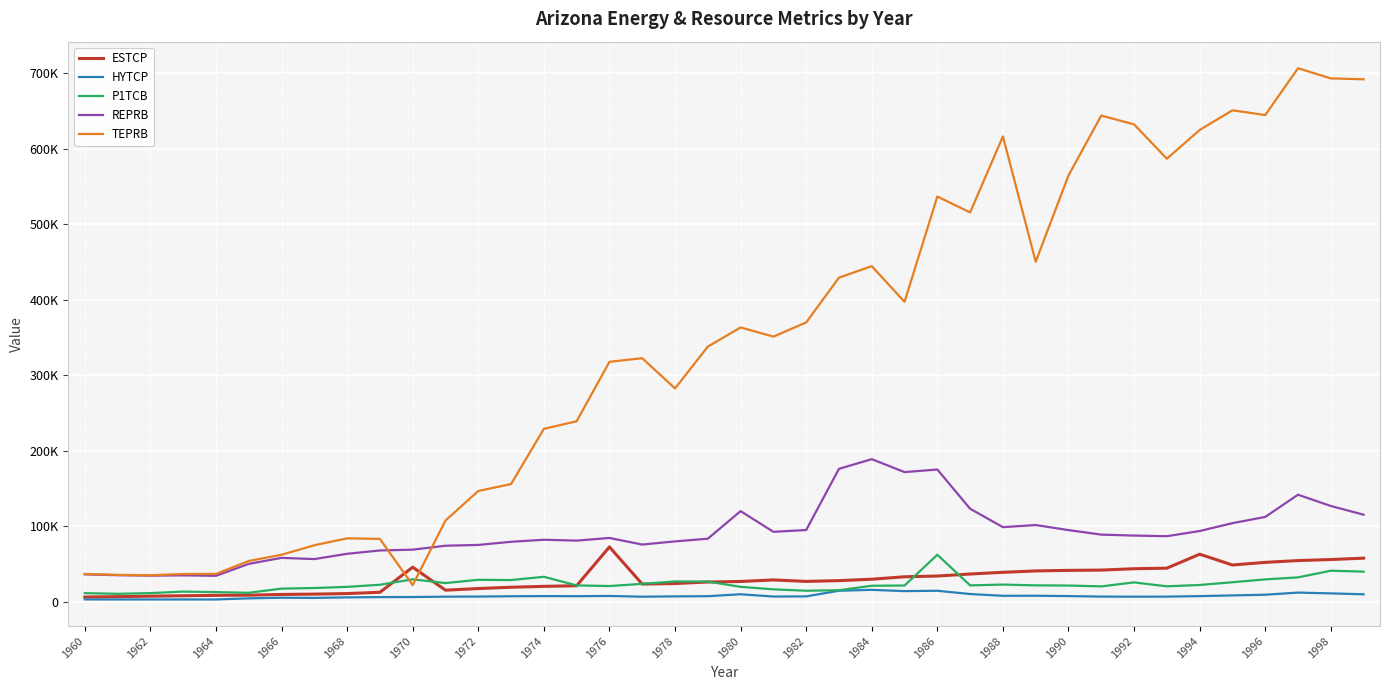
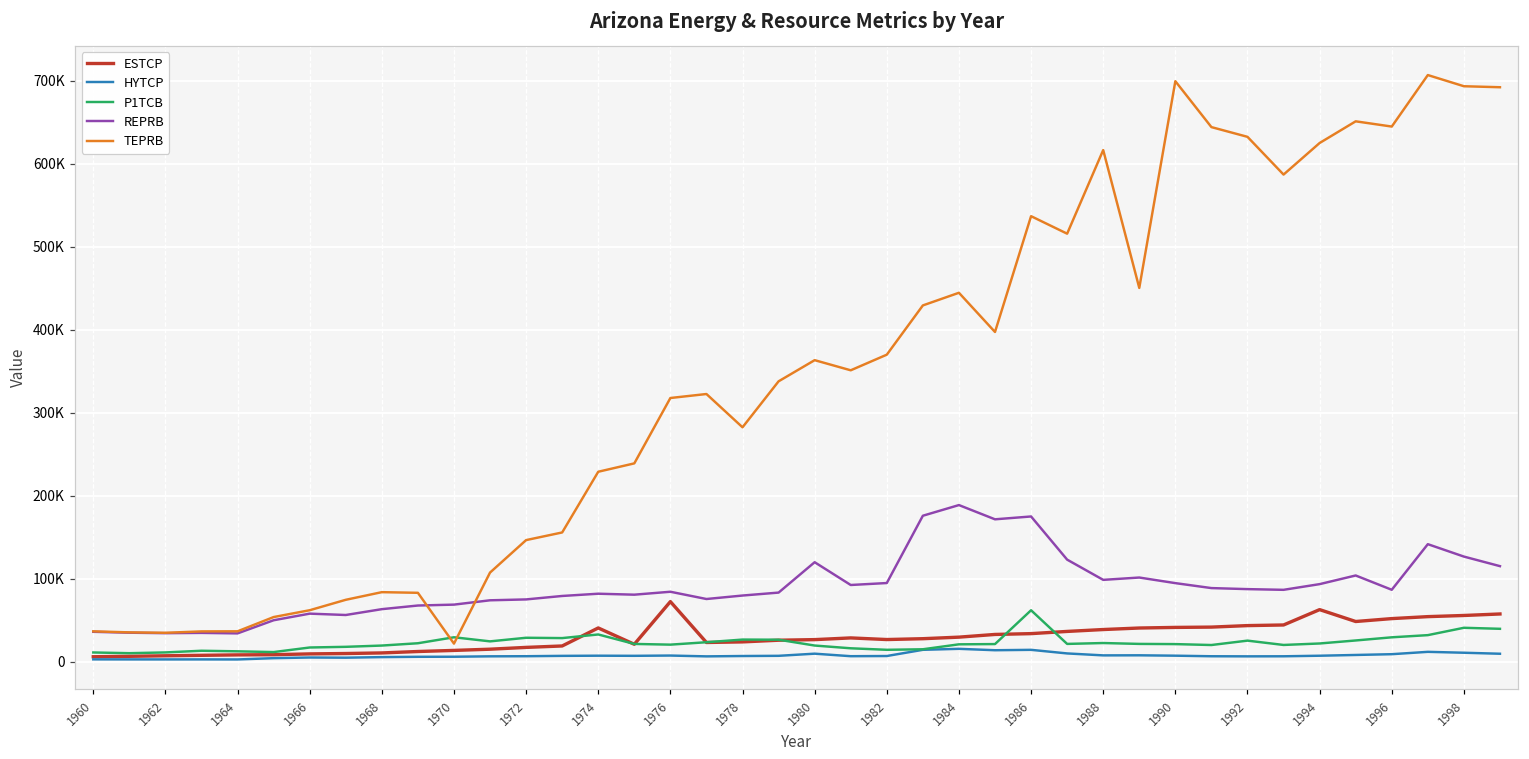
  {
    "ESTCP": {
      "1962": 10000,
      "1964": 10000,
      "1966": 10000,
      "1968": 10000,
-     "1970": 50000,
+     "1970": 10000,
      "1972": 20000,
-     "1974": 20000,
+     "1974": 40000,
      "1976": 70000,
      "1980": 30000,
      "1982": 30000,
      "1984": 30000,
      "1986": 30000,
      "1988": 40000,
      "1990": 40000,
      "1992": 40000,
      "1994": 60000,
      "1996": 50000,
      "1998": 60000
    },
    "HYTCP": {
      "1962": 0,
      "1964": 0,
      "1966": 10000,
      "1968": 10000,
      "1970": 10000,
      "1972": 10000,
      "1974": 10000,
      "1976": 10000,
      "1978": 10000,
      "1980": 10000,
      "1982": 10000,
      "1984": 20000,
      "1986": 10000,
      "1988": 10000,
      "1990": 10000,
      "1992": 10000,
      "1994": 10000,
      "1996": 10000,
      "1998": 10000
    },
    "P1TCB": {
      "1960": 10000,
      "1962": 10000,
      "1964": 10000,
      "1966": 20000,
      "1968": 20000,
      "1970": 30000,
      "1972": 30000,
      "1974": 30000,
      "1976": 20000,
      "1980": 20000,
      "1982": 10000,
      "1984": 20000,
      "1986": 60000,
      "1988": 20000,
      "1990": 20000,
      "1992": 30000,
      "1994": 20000,
      "1996": 30000,
      "1998": 40000
    },
    "REPRB": {
      "1966": 60000,
      "1968": 60000,
      "1970": 70000,
      "1972": 80000,
      "1974": 80000,
      "1976": 80000,
      "1978": 80000,
      "1980": 120000,
      "1982": 90000,
      "1984": 190000,
      "1986": 180000,
      "1988": 100000,
      "1990": 90000,
      "1992": 90000,
      "1994": 90000,
-     "1996": 110000,
+     "1996": 90000,
      "1998": 130000
    },
    "TEPRB": {
      "1966": 60000,
      "1968": 80000,
      "1970": 20000,
      "1972": 150000,
      "1974": 230000,
      "1976": 320000,
      "1978": 280000,
      "1980": 360000,
      "1982": 370000,
      "1984": 440000,
      "1986": 540000,
      "1988": 620000,
-     "1990": 560000,
+     "1990": 700000,
      "1992": 630000,
      "1994": 620000,
      "1996": 640000,
      "1998": 690000
    }
  }
